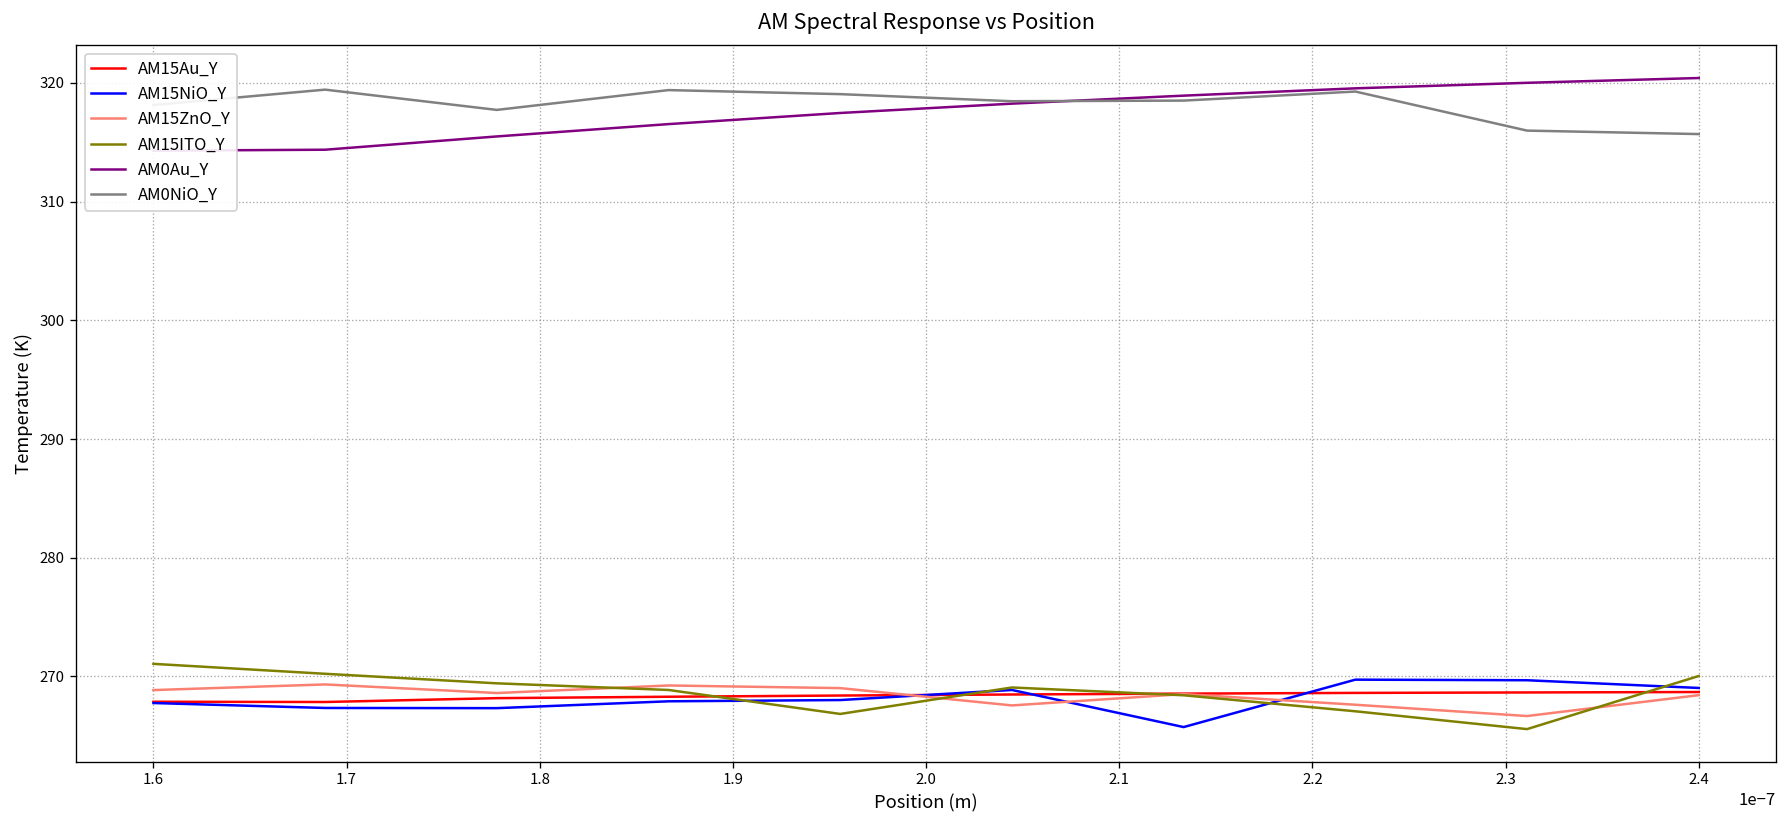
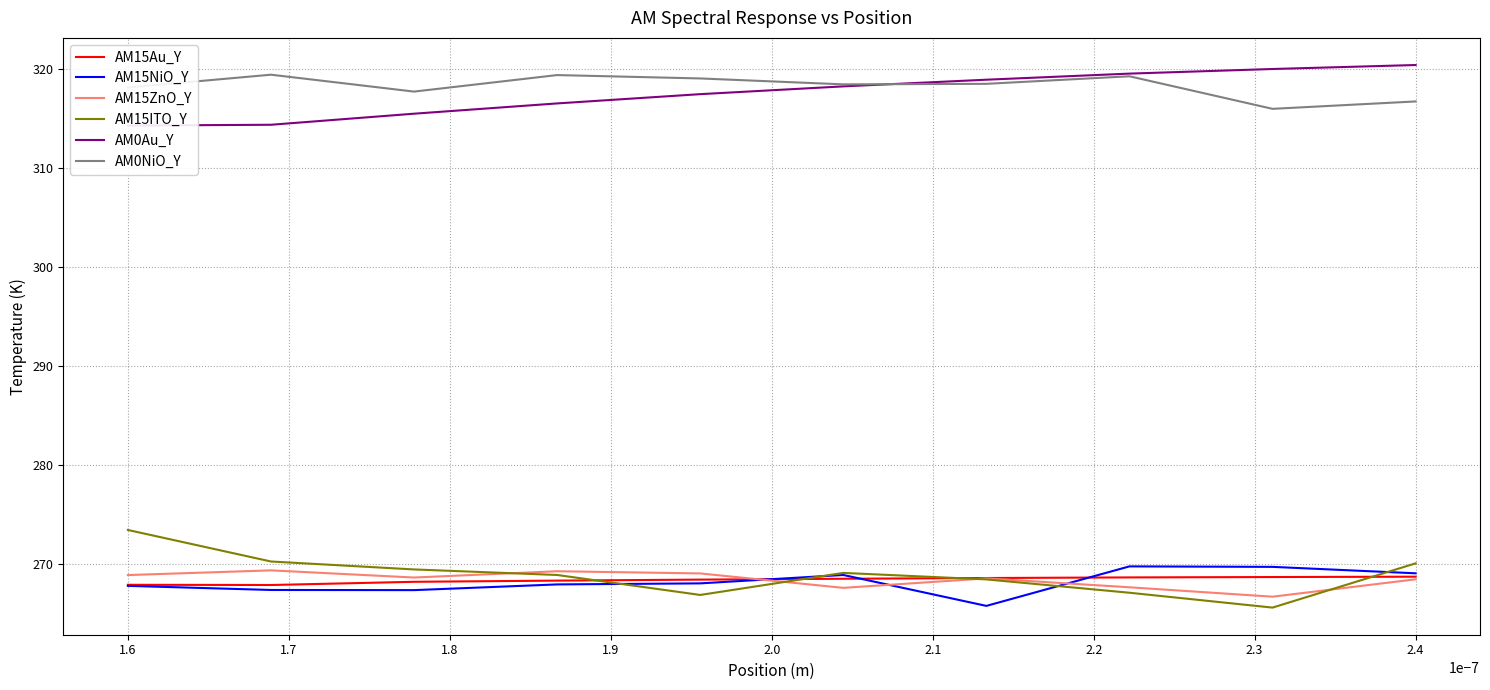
  {
    "AM15Au_Y": {
      "2.4": 269
    },
    "AM15NiO_Y": {
      "2.4": 269
    },
    "AM15ZnO_Y": {
      "1.6": 269,
      "2.4": 268
    },
    "AM15ITO_Y": {
-     "1.6": 271,
+     "1.6": 273,
      "2.4": 270
    },
    "AM0Au_Y": {
      "2.4": 320
    },
    "AM0NiO_Y": {
-     "2.4": 316
+     "2.4": 317
    }
  }
